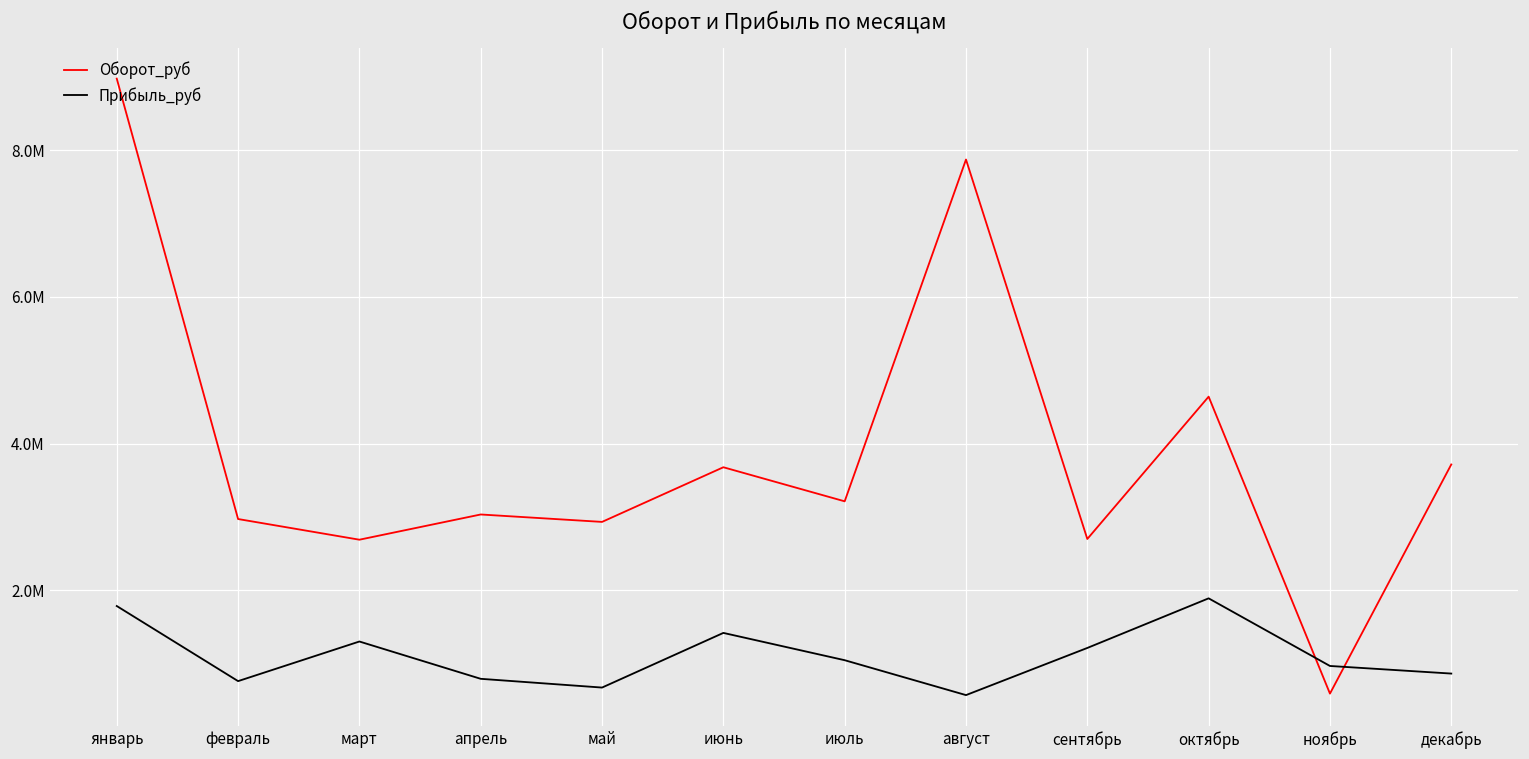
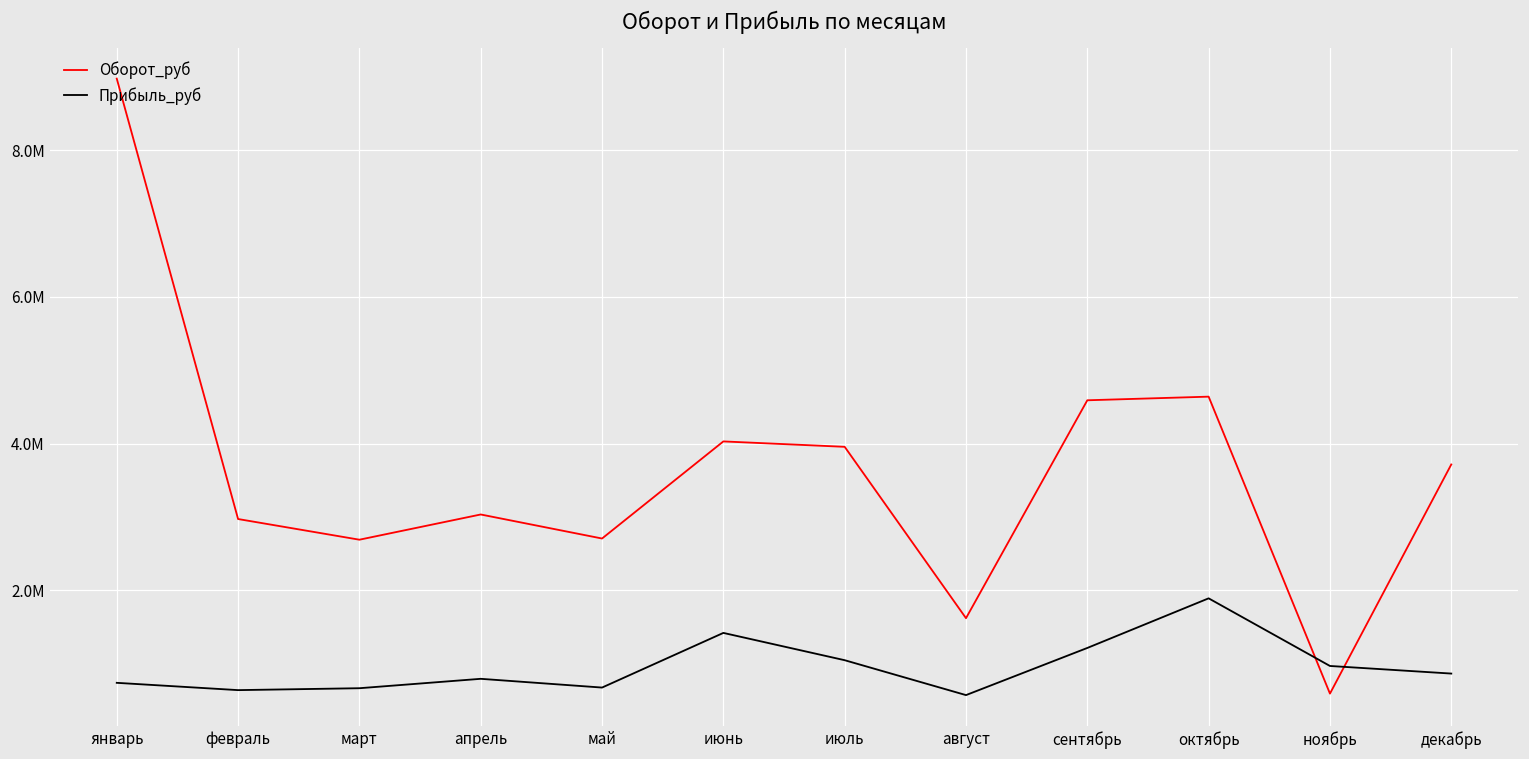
  {
    "Оборот_руб": {
      "январь": 9000000,
      "февраль": 3000000,
      "март": 2700000,
      "апрель": 3000000,
-     "май": 2900000,
-     "июнь": 3700000,
-     "июль": 3200000,
-     "август": 7900000,
-     "сентябрь": 2700000,
+     "май": 2700000,
+     "июнь": 4000000,
+     "июль": 4000000,
+     "август": 1600000,
+     "сентябрь": 4600000,
      "октябрь": 4600000,
      "ноябрь": 600000,
      "декабрь": 3700000
    },
    "Прибыль_руб": {
-     "январь": 1800000,
-     "февраль": 800000,
-     "март": 1300000,
+     "январь": 700000,
+     "февраль": 600000,
+     "март": 700000,
      "апрель": 800000,
      "май": 700000,
      "июнь": 1400000,
      "июль": 1000000,
      "август": 600000,
      "сентябрь": 1200000,
      "октябрь": 1900000,
      "ноябрь": 1000000,
      "декабрь": 900000
    }
  }
